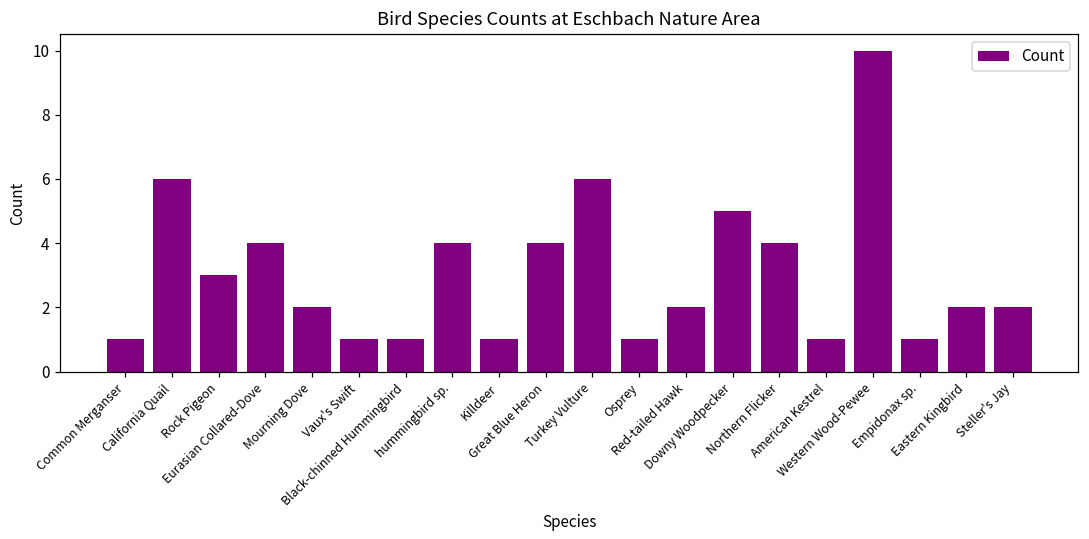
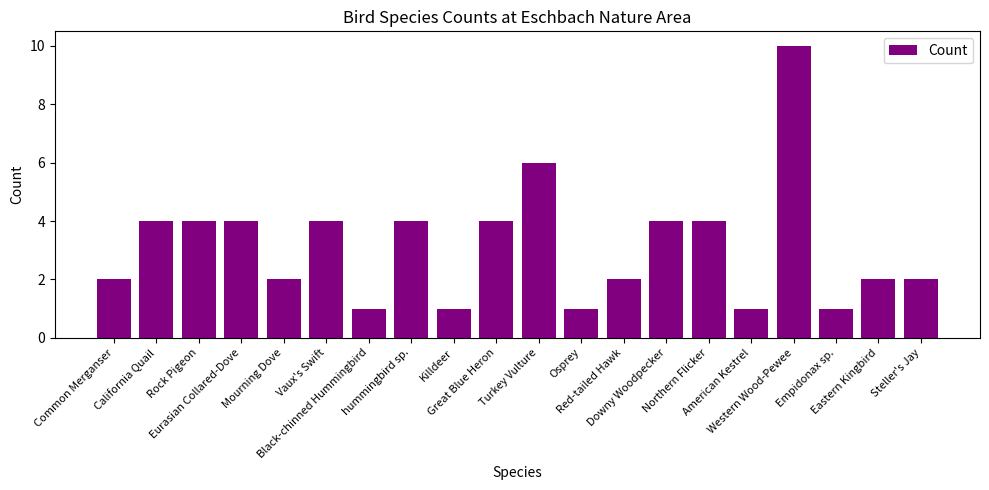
  {
-   "Common Merganser": 1,
-   "California Quail": 6,
-   "Rock Pigeon": 3,
+   "Common Merganser": 2,
+   "California Quail": 4,
+   "Rock Pigeon": 4,
    "Eurasian Collared-Dove": 4,
    "Mourning Dove": 2,
-   "Vaux's Swift": 1,
+   "Vaux's Swift": 4,
    "Black-chinned Hummingbird": 1,
    "hummingbird sp.": 4,
    "Killdeer": 1,
    "Great Blue Heron": 4,
    "Turkey Vulture": 6,
    "Osprey": 1,
    "Red-tailed Hawk": 2,
-   "Downy Woodpecker": 5,
+   "Downy Woodpecker": 4,
    "Northern Flicker": 4,
    "American Kestrel": 1,
    "Western Wood-Pewee": 10,
    "Empidonax sp.": 1,
    "Eastern Kingbird": 2,
    "Steller's Jay": 2
  }
